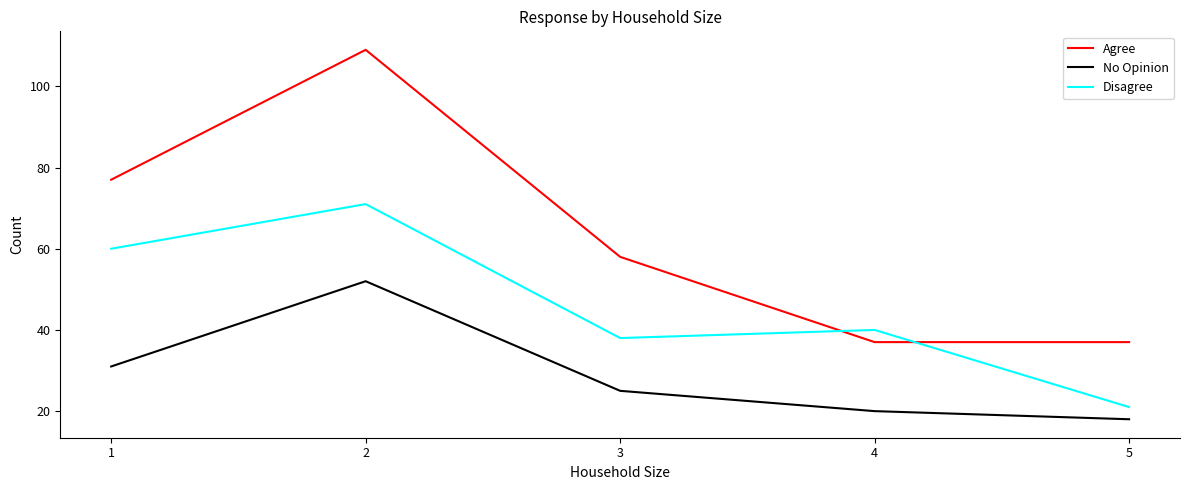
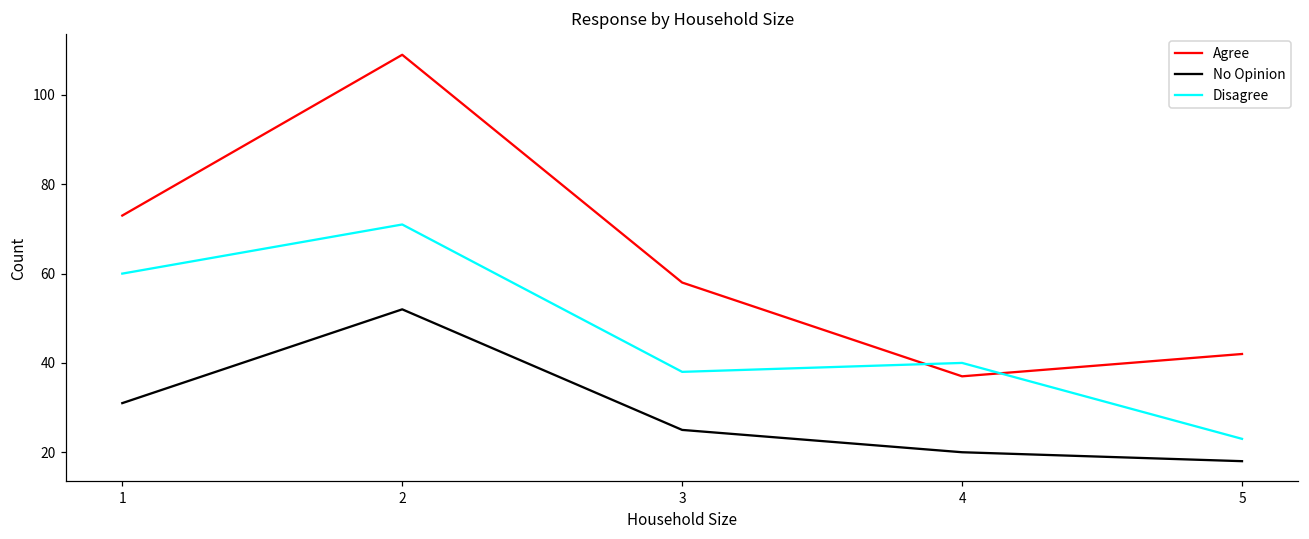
  {
    "Agree": {
-     "1": 77,
+     "1": 73,
      "2": 109,
      "3": 58,
      "4": 37,
-     "5": 37
+     "5": 42
    },
    "No Opinion": {
      "1": 31,
      "2": 52,
      "3": 25,
      "4": 20,
      "5": 18
    },
    "Disagree": {
      "1": 60,
      "2": 71,
      "3": 38,
      "4": 40,
-     "5": 21
+     "5": 23
    }
  }
